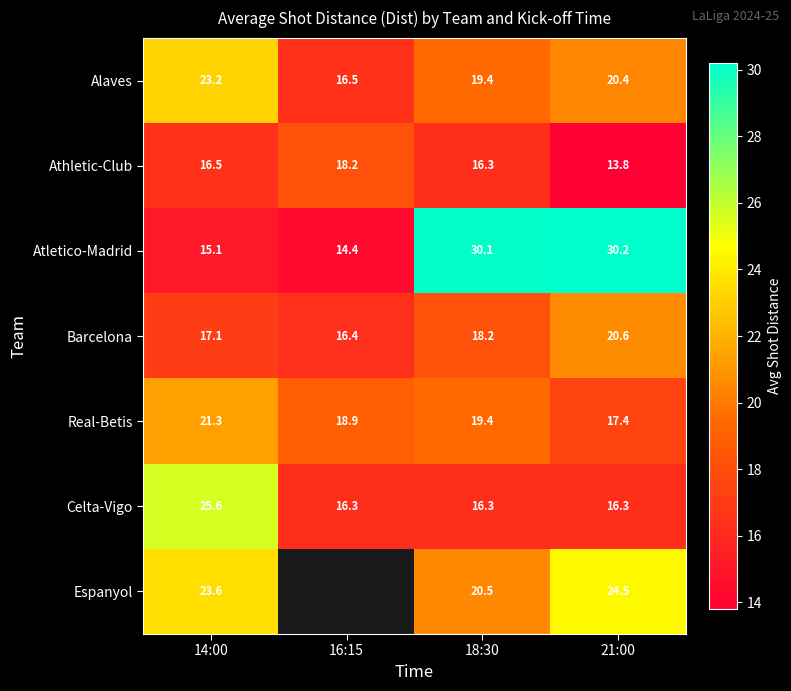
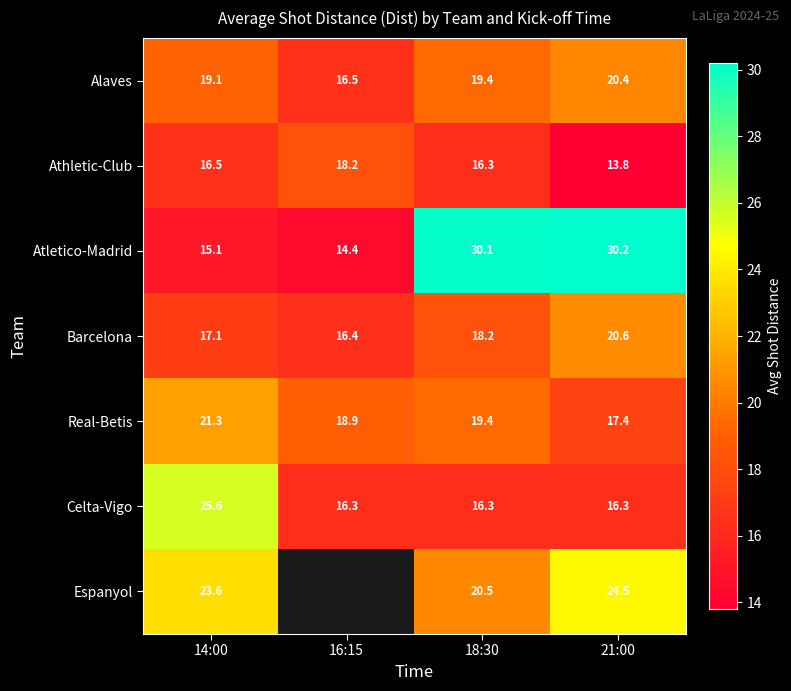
  {
    "Alaves": {
-     "14:00": 23.2,
+     "14:00": 19.1,
      "16:15": 16.5,
      "18:30": 19.4,
      "21:00": 20.4
    },
    "Athletic-Club": {
      "14:00": 16.5,
      "16:15": 18.2,
      "18:30": 16.3,
      "21:00": 13.8
    },
    "Atletico-Madrid": {
      "14:00": 15.1,
      "16:15": 14.4,
      "18:30": 30.1,
      "21:00": 30.2
    },
    "Barcelona": {
      "14:00": 17.1,
      "16:15": 16.4,
      "18:30": 18.2,
      "21:00": 20.6
    },
    "Real-Betis": {
      "14:00": 21.3,
      "16:15": 18.9,
      "18:30": 19.4,
      "21:00": 17.4
    },
    "Celta-Vigo": {
      "14:00": 25.6,
      "16:15": 16.3,
      "18:30": 16.3,
      "21:00": 16.3
    },
    "Espanyol": {
      "14:00": 23.6,
      "18:30": 20.5,
      "21:00": 24.5
    }
  }
